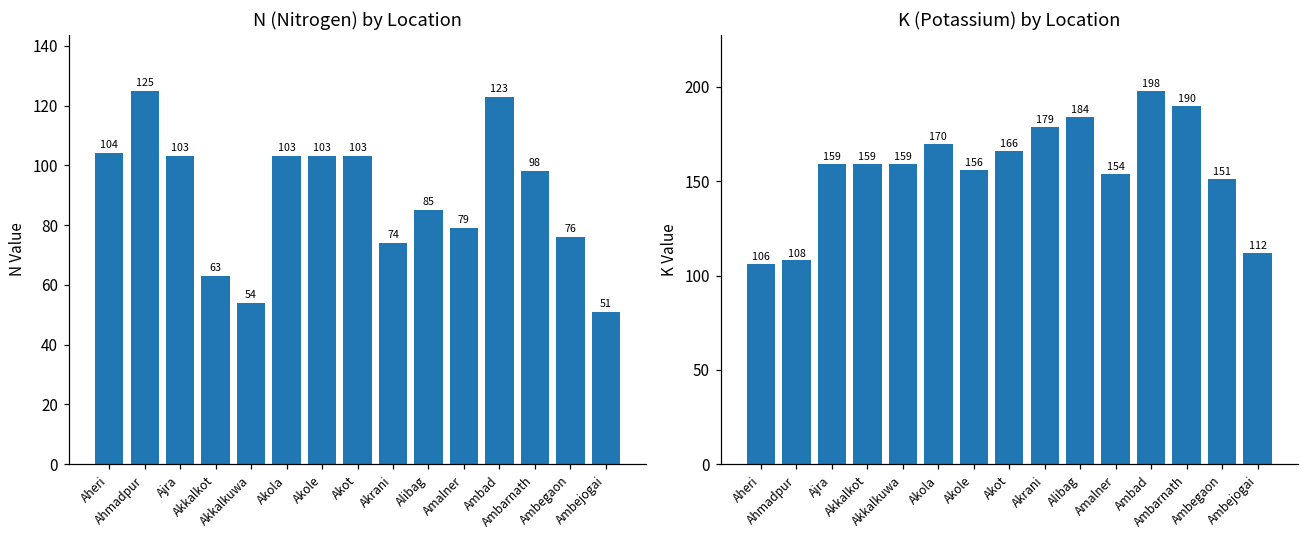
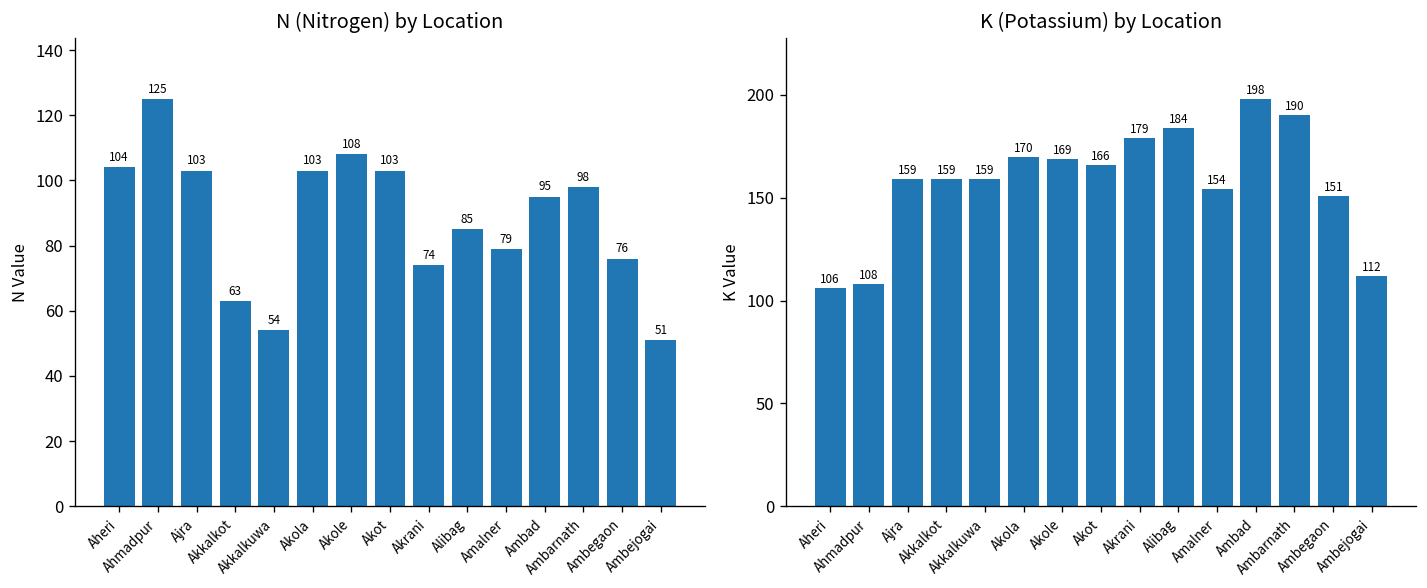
  {
    "N (Nitrogen) by Location": {
      "Aheri": 104,
      "Ahmadpur": 125,
      "Ajra": 103,
      "Akkalkot": 63,
      "Akkalkuwa": 54,
      "Akola": 103,
-     "Akole": 103,
+     "Akole": 108,
      "Akot": 103,
      "Akrani": 74,
      "Alibag": 85,
      "Amalner": 79,
-     "Ambad": 123,
+     "Ambad": 95,
      "Ambarnath": 98,
      "Ambegaon": 76,
      "Ambejogai": 51
    },
    "K (Potassium) by Location": {
      "Aheri": 106,
      "Ahmadpur": 108,
      "Ajra": 159,
      "Akkalkot": 159,
      "Akkalkuwa": 159,
      "Akola": 170,
-     "Akole": 156,
+     "Akole": 169,
      "Akot": 166,
      "Akrani": 179,
      "Alibag": 184,
      "Amalner": 154,
      "Ambad": 198,
      "Ambarnath": 190,
      "Ambegaon": 151,
      "Ambejogai": 112
    }
  }
